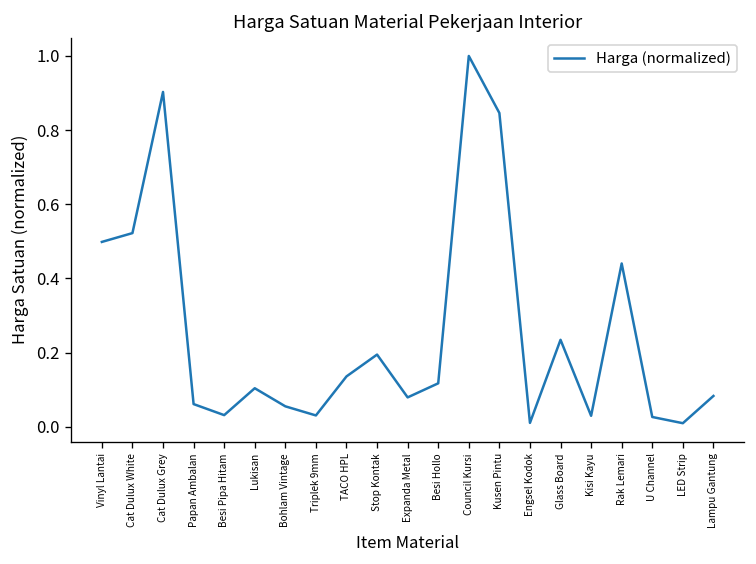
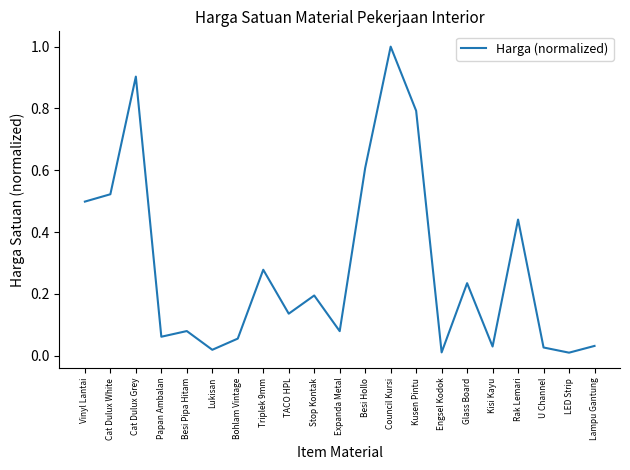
  {
    "Vinyl Lantai": 0.50,
    "Cat Dulux White": 0.52,
    "Cat Dulux Grey": 0.90,
    "Papan Ambalan": 0.06,
-   "Besi Pipa Hitam": 0.03,
-   "Lukisan": 0.10,
+   "Besi Pipa Hitam": 0.08,
+   "Lukisan": 0.02,
    "Bohlam Vintage": 0.06,
-   "Triplek 9mm": 0.03,
+   "Triplek 9mm": 0.28,
    "TACO HPL": 0.14,
    "Stop Kontak": 0.19,
    "Expanda Metal": 0.08,
-   "Besi Hollo": 0.12,
+   "Besi Hollo": 0.61,
    "Council Kursi": 1.00,
-   "Kusen Pintu": 0.85,
+   "Kusen Pintu": 0.79,
    "Engsel Kodok": 0.01,
    "Glass Board": 0.23,
    "Kisi Kayu": 0.03,
    "Rak Lemari": 0.44,
    "U Channel": 0.03,
    "LED Strip": 0.01,
-   "Lampu Gantung": 0.08
+   "Lampu Gantung": 0.03
  }
